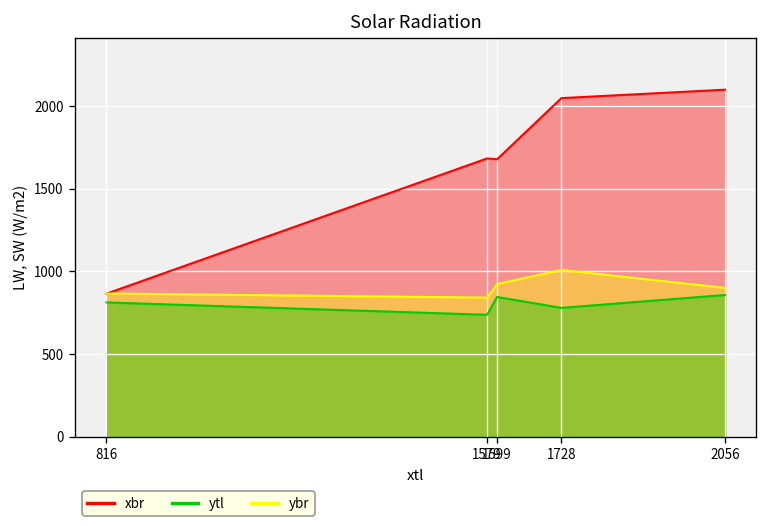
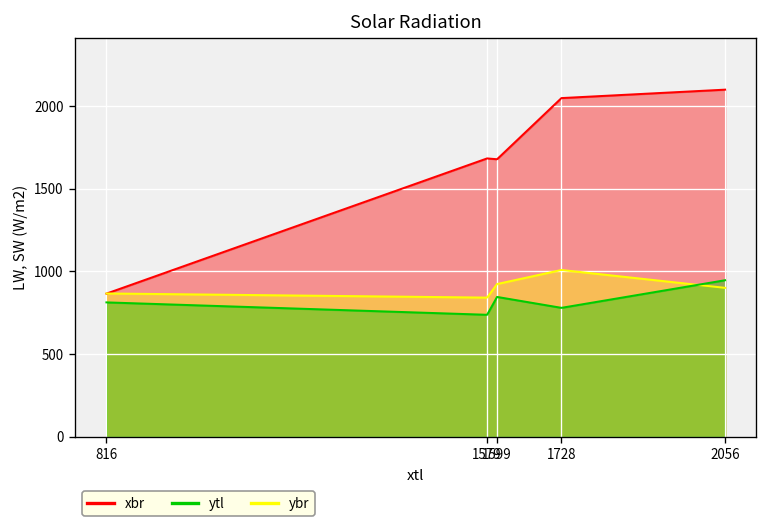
  {
    "xbr": {
      "1728": 2050,
      "2056": 2100
    },
    "ybr": {
      "1728": 1010,
      "2056": 900
    },
    "ytl": {
      "816": 810,
      "1728": 780,
-     "2056": 860
+     "2056": 950
    }
  }
